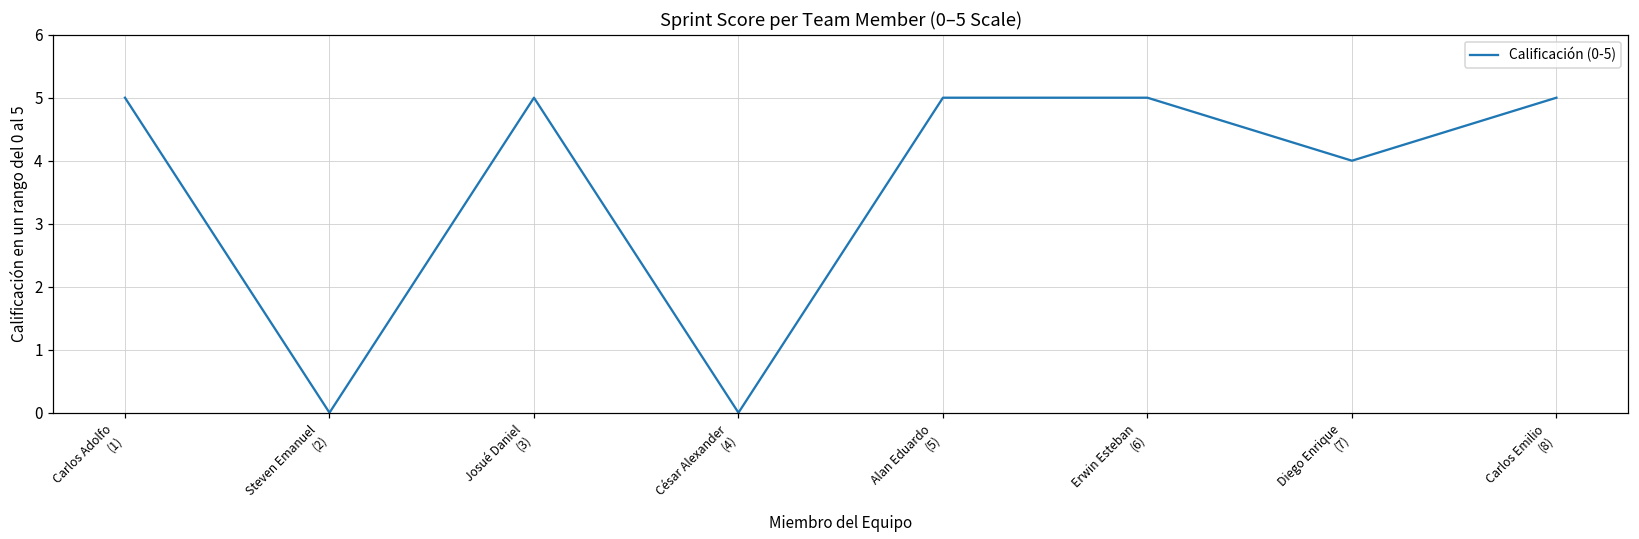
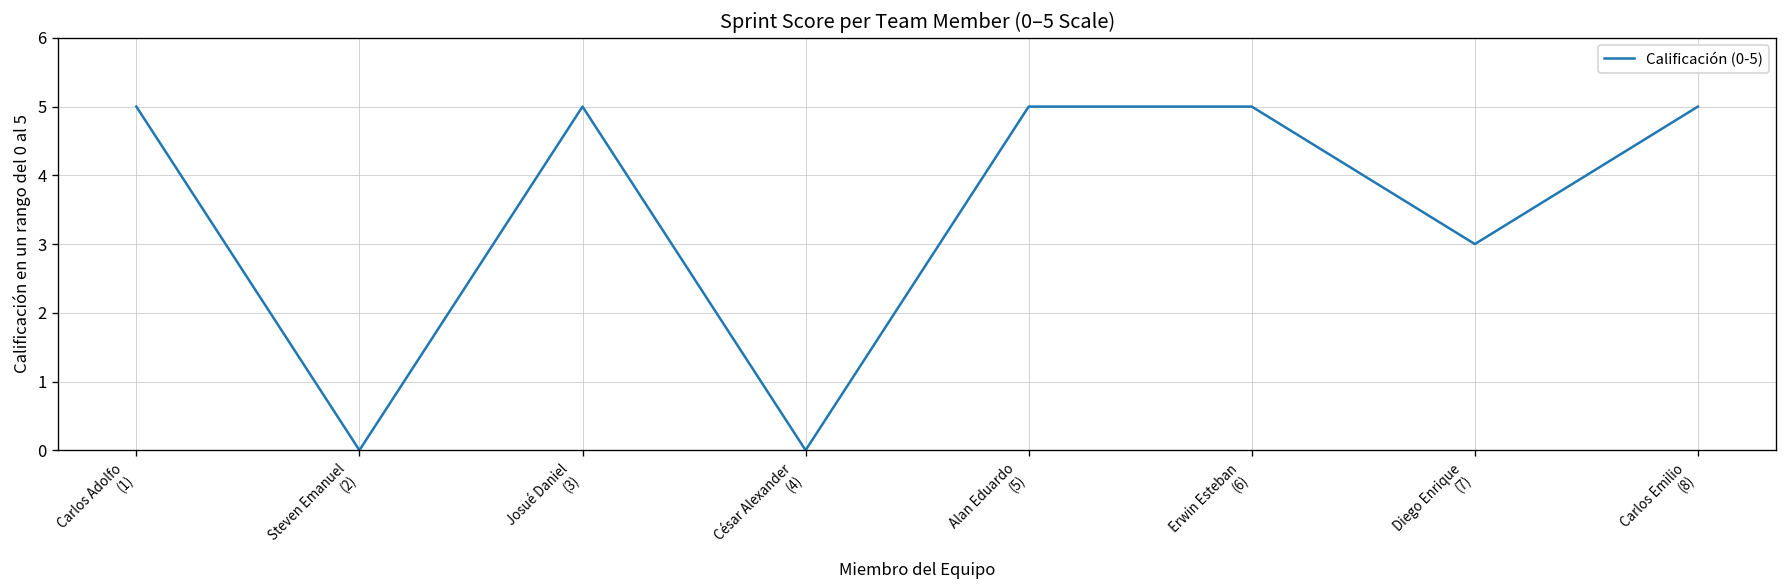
  {
    "Carlos Adolfo (1)": 5,
    "Steven Emanuel (2)": 0,
    "Josué Daniel (3)": 5,
    "César Alexander (4)": 0,
    "Alan Eduardo (5)": 5,
    "Erwin Esteban (6)": 5,
-   "Diego Enrique (7)": 4,
+   "Diego Enrique (7)": 3,
    "Carlos Emilio (8)": 5
  }
